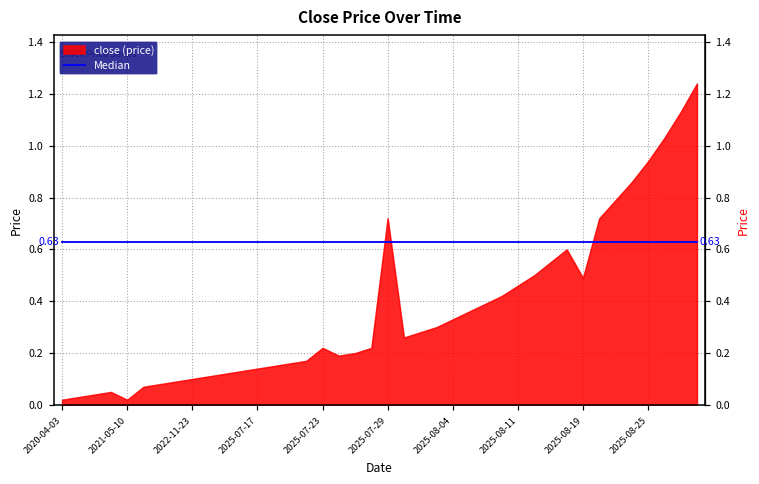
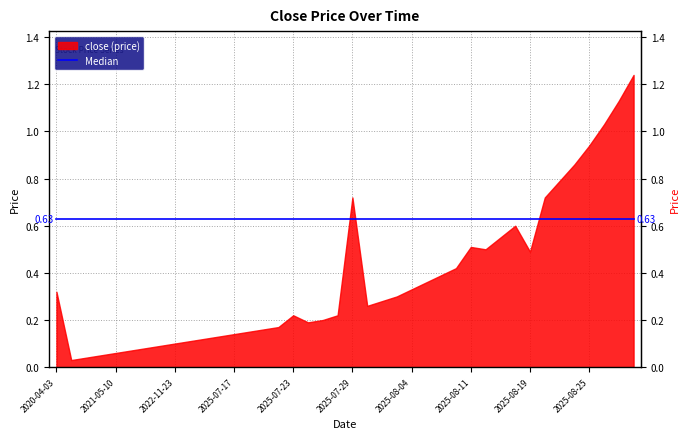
  {
    "close (price)": {
-     "2020-04-03": 0.02,
-     "2021-05-10": 0.02,
+     "2020-04-03": 0.32,
+     "2021-05-10": 0.06,
      "2022-11-23": 0.10,
      "2025-07-17": 0.14,
      "2025-07-23": 0.22,
      "2025-07-29": 0.72,
      "2025-08-04": 0.33,
-     "2025-08-11": 0.46,
+     "2025-08-11": 0.51,
      "2025-08-19": 0.49,
      "2025-08-25": 0.94
    },
    "Median": {
      "2020-04-03": 0.63
    }
  }
